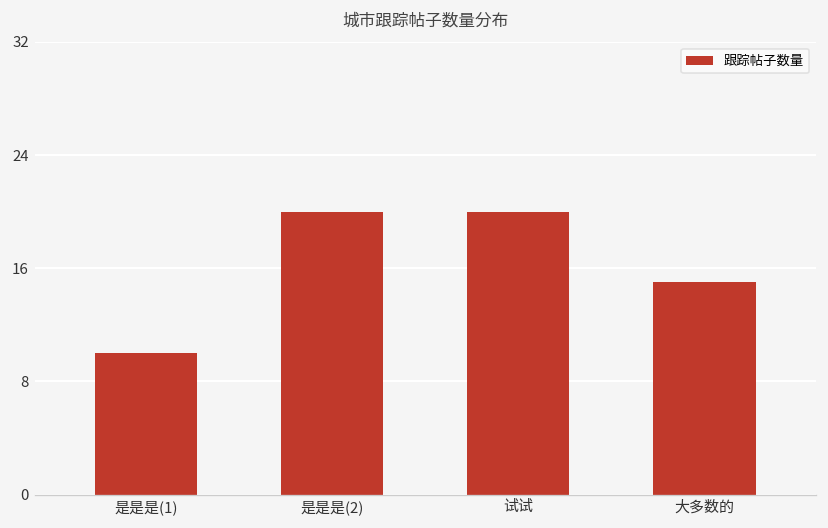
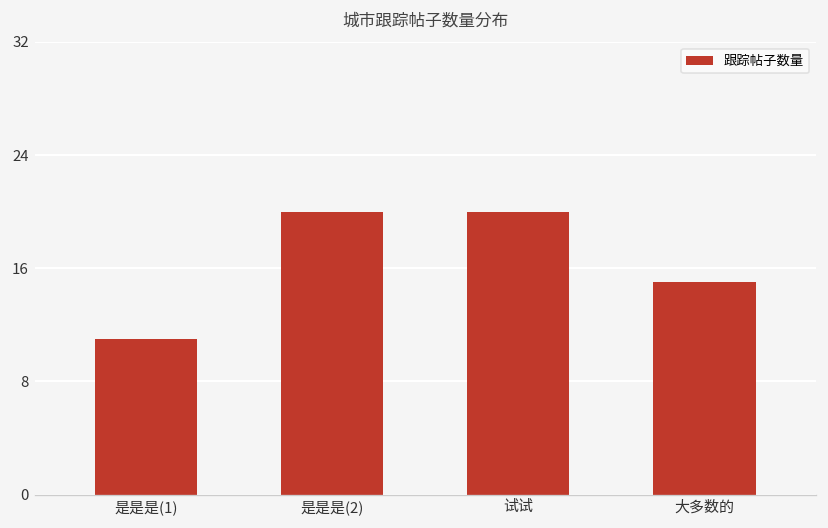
  {
-   "是是是(1)": 10,
+   "是是是(1)": 11,
    "是是是(2)": 20,
    "试试": 20,
    "大多数的": 15
  }
